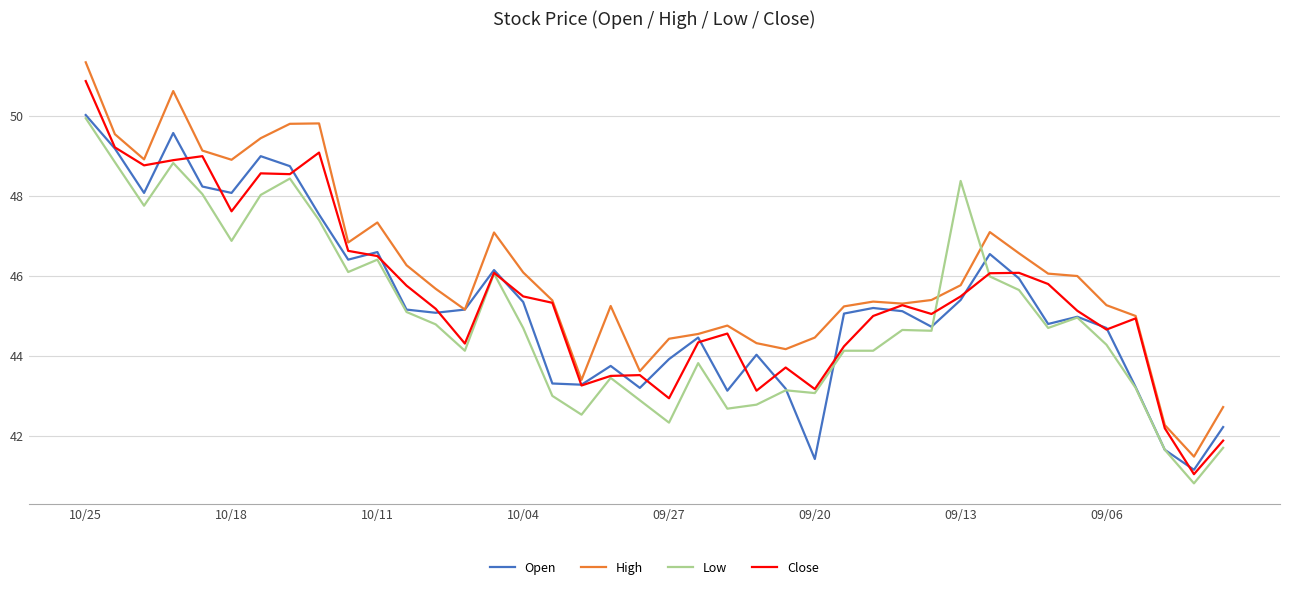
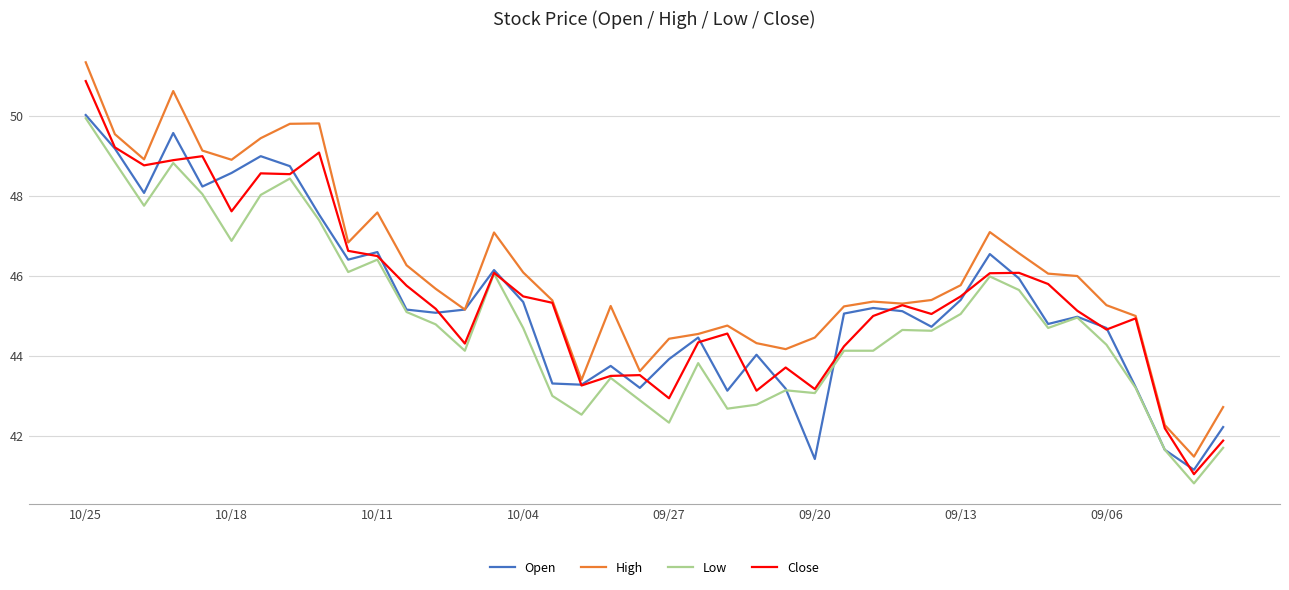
  {
    "Open": {
      "10/25": 50.0,
-     "10/18": 48.1,
+     "10/18": 48.6,
      "10/11": 46.6,
      "10/04": 45.4,
      "09/27": 43.9,
      "09/20": 41.4,
      "09/13": 45.4
    },
    "High": {
      "10/25": 51.4,
      "10/18": 48.9,
-     "10/11": 47.3,
+     "10/11": 47.6,
      "10/04": 46.1,
      "09/27": 44.4,
      "09/20": 44.5,
      "09/13": 45.8,
      "09/06": 45.3
    },
    "Low": {
      "10/25": 50.0,
      "10/18": 46.9,
      "10/11": 46.4,
      "10/04": 44.7,
      "09/27": 42.3,
      "09/20": 43.1,
-     "09/13": 48.4,
+     "09/13": 45.1,
      "09/06": 44.3
    },
    "Close": {
      "10/25": 50.9,
      "10/18": 47.6,
      "10/11": 46.5,
      "10/04": 45.5,
      "09/27": 42.9,
      "09/20": 43.2,
      "09/13": 45.5
    }
  }
